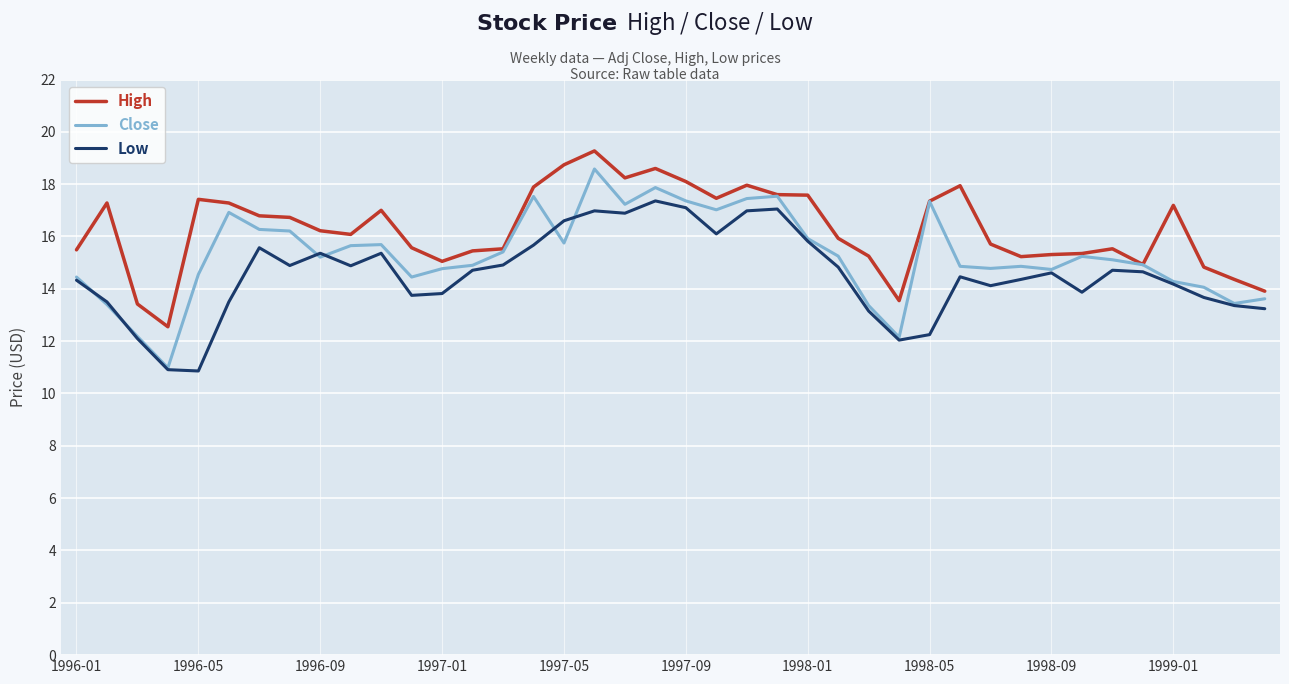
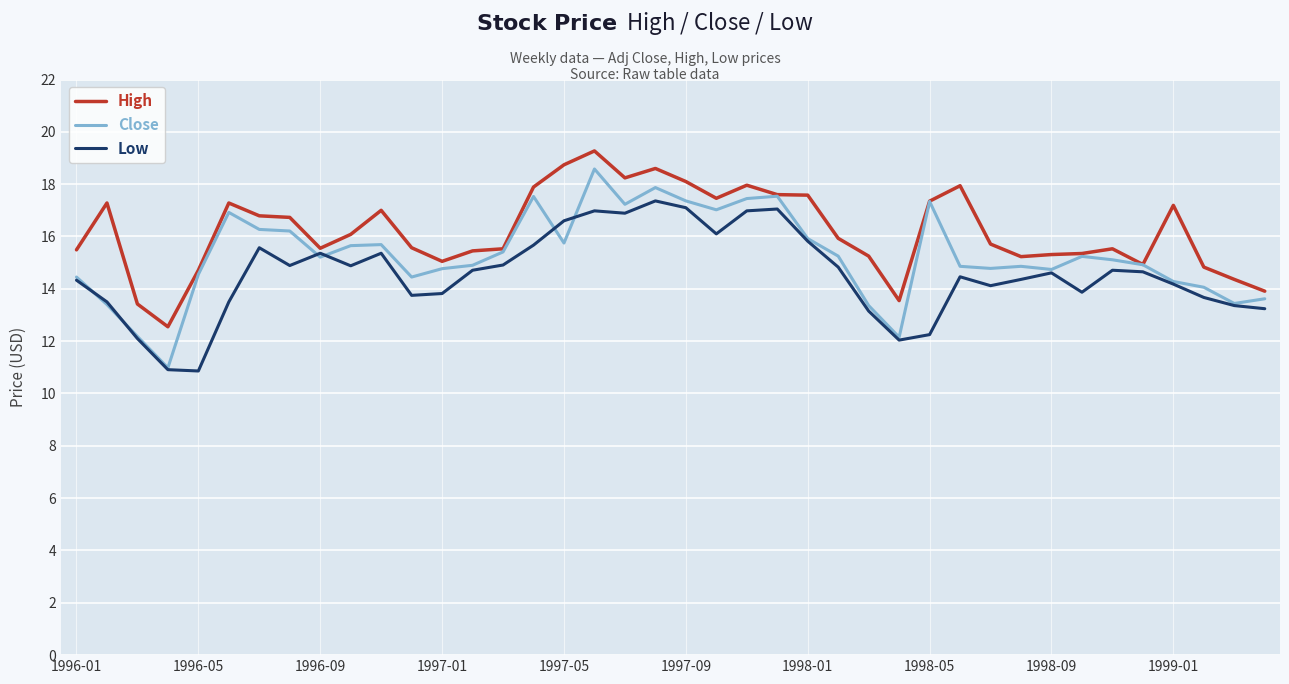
  {
    "High": {
      "1996-01": 15.5,
-     "1996-05": 17.4,
-     "1996-09": 16.2,
+     "1996-05": 14.7,
+     "1996-09": 15.6,
      "1997-01": 15.1,
      "1997-05": 18.7,
      "1997-09": 18.1,
      "1998-01": 17.6,
      "1998-09": 15.3,
      "1999-01": 17.2
    },
    "Close": {
      "1996-01": 14.5,
      "1996-05": 14.6,
      "1996-09": 15.2,
      "1997-01": 14.8,
      "1997-05": 15.8,
      "1997-09": 17.4,
      "1998-01": 15.9,
      "1998-09": 14.7,
      "1999-01": 14.3
    },
    "Low": {
      "1996-01": 14.3,
      "1996-05": 10.9,
      "1996-09": 15.4,
      "1997-01": 13.8,
      "1997-05": 16.6,
      "1997-09": 17.1,
      "1998-01": 15.8,
      "1998-05": 12.3,
      "1998-09": 14.6,
      "1999-01": 14.2
    }
  }
